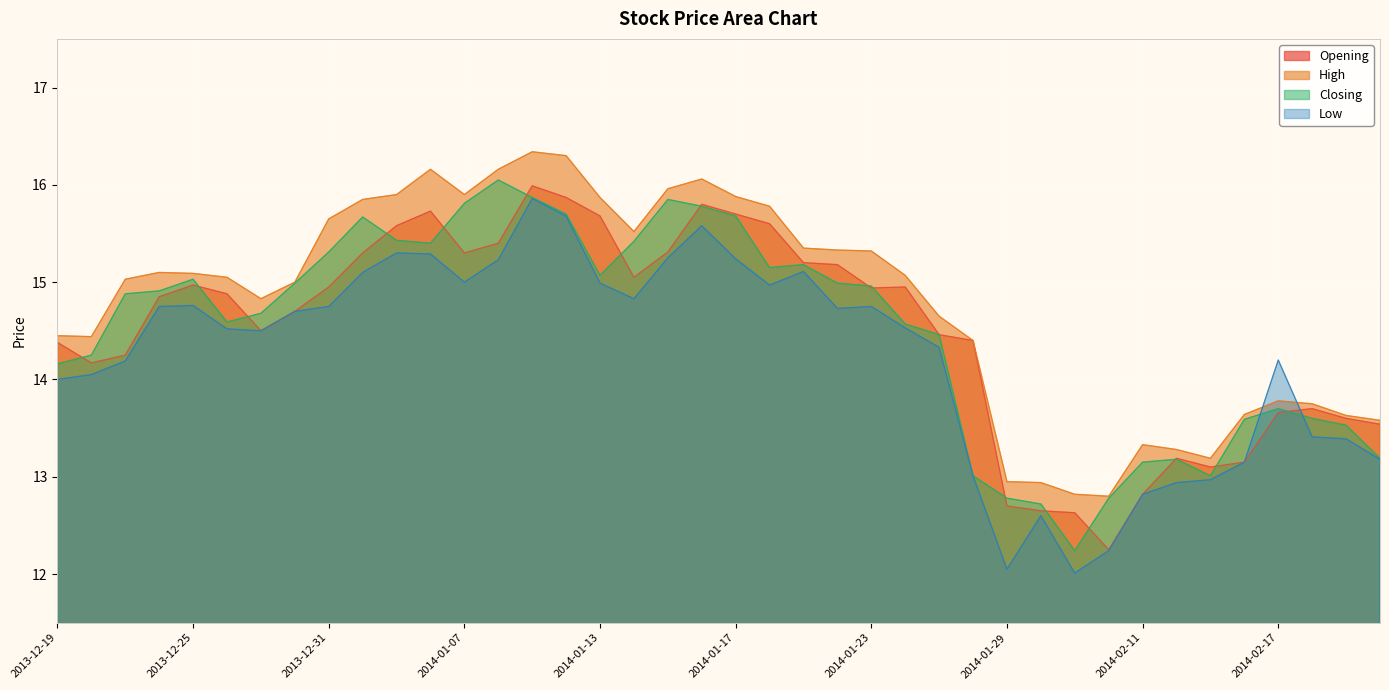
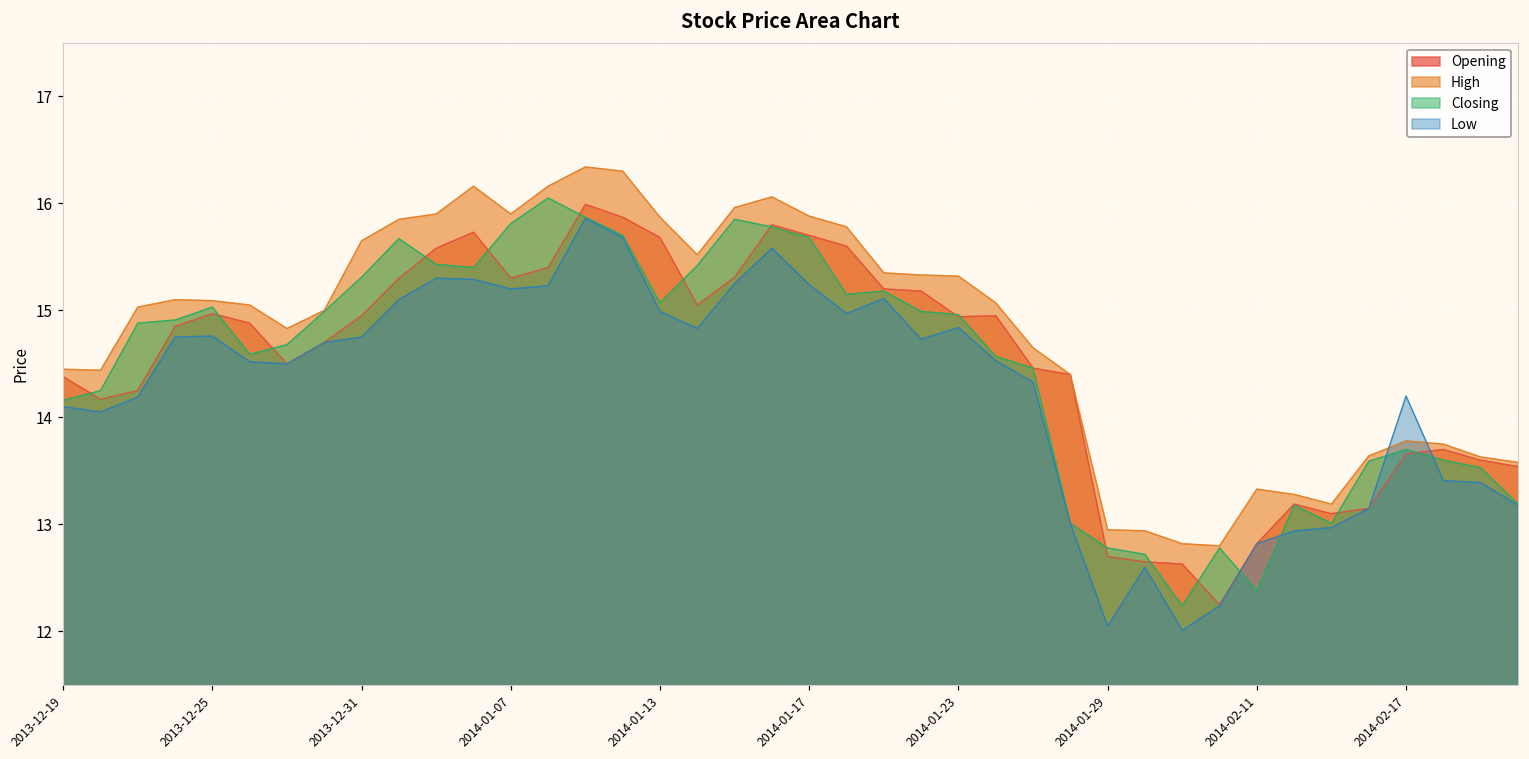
  {
    "Closing": {
      "2013-12-19": 14.2,
      "2013-12-25": 15.0,
      "2013-12-31": 15.3,
      "2014-01-07": 15.8,
      "2014-01-13": 15.1,
      "2014-01-29": 12.8,
-     "2014-02-11": 13.2,
+     "2014-02-11": 12.4,
      "2014-02-17": 13.7
    },
    "Low": {
-     "2013-12-19": 14.0,
+     "2013-12-19": 14.1,
      "2013-12-25": 14.8,
      "2013-12-31": 14.8,
-     "2014-01-07": 15.0,
+     "2014-01-07": 15.2,
      "2014-01-13": 15.0,
      "2014-01-17": 15.2,
-     "2014-01-23": 14.75,
+     "2014-01-23": 14.84,
      "2014-01-29": 12.1,
      "2014-02-17": 14.2
    }
  }
